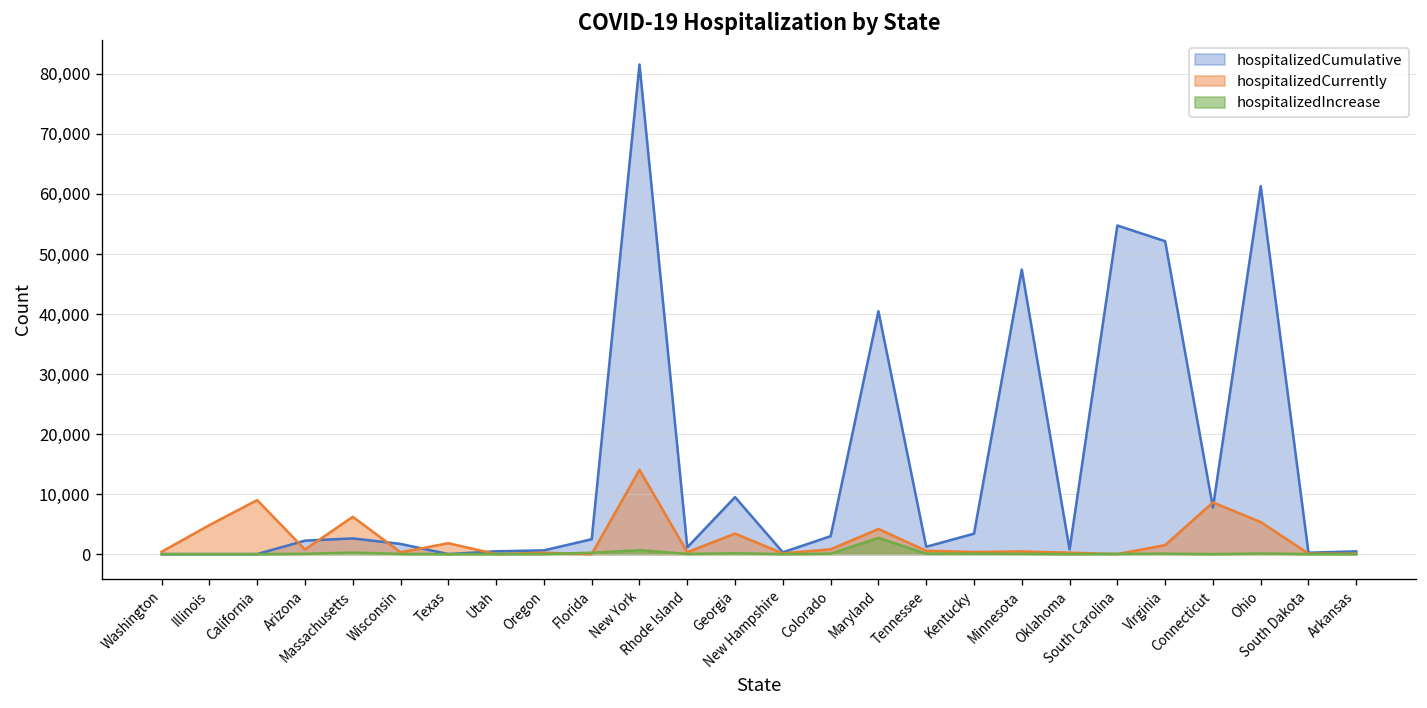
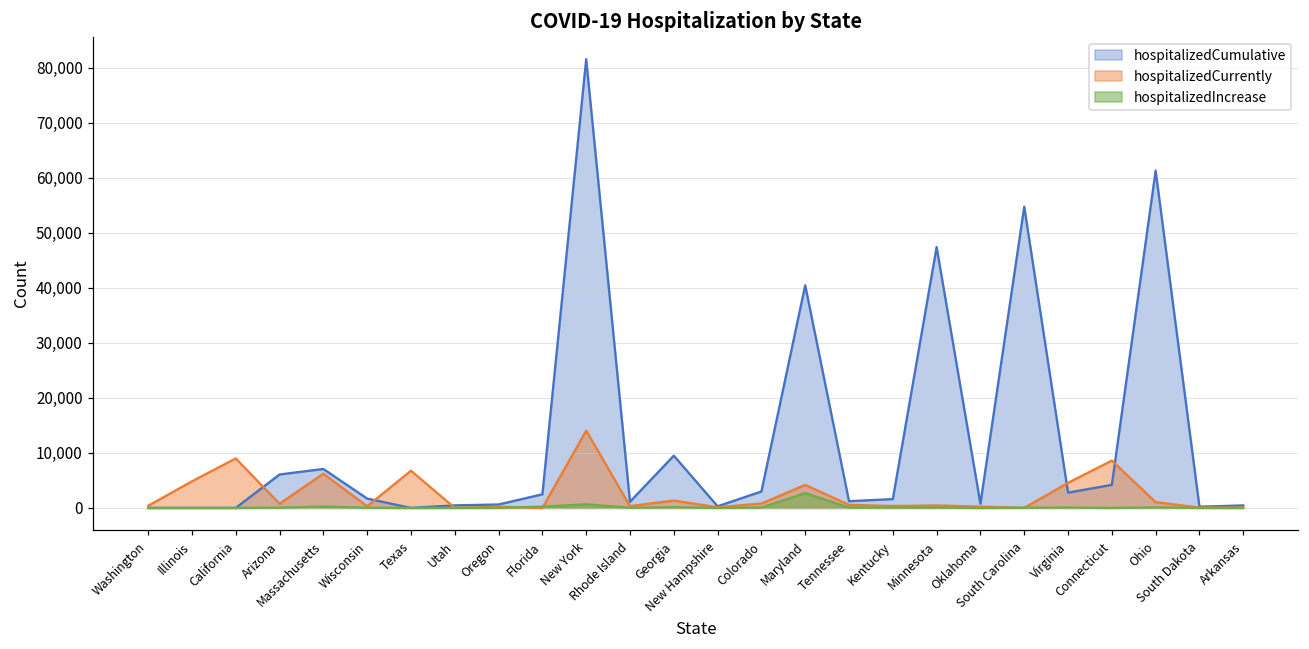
  {
    "hospitalizedCumulative": {
-     "Arizona": "2,000",
-     "Massachusetts": "3,000",
+     "Arizona": "6,000",
+     "Massachusetts": "7,000",
      "Wisconsin": "2,000",
      "Florida": "2,000",
      "New York": "82,000",
      "Rhode Island": "1,000",
      "Georgia": "9,000",
      "Colorado": "3,000",
      "Maryland": "40,000",
      "Tennessee": "1,000",
-     "Kentucky": "3,000",
+     "Kentucky": "2,000",
      "Minnesota": "47,000",
      "Oklahoma": "1,000",
      "South Carolina": "55,000",
-     "Virginia": "52,000",
-     "Connecticut": "8,000",
+     "Virginia": "3,000",
+     "Connecticut": "4,000",
      "Ohio": "61,000"
    },
    "hospitalizedCurrently": {
      "Illinois": "5,000",
      "California": "9,000",
      "Arizona": "1,000",
      "Massachusetts": "6,000",
-     "Texas": "2,000",
+     "Texas": "7,000",
      "New York": "14,000",
-     "Georgia": "3,000",
+     "Georgia": "1,000",
      "Colorado": "1,000",
      "Maryland": "4,000",
-     "Virginia": "1,000",
+     "Virginia": "5,000",
      "Connecticut": "9,000",
-     "Ohio": "5,000"
+     "Ohio": "1,000"
    },
    "hospitalizedIncrease": {
      "Arizona": "0",
      "Massachusetts": "0",
      "New York": "1,000",
      "Georgia": "0",
      "Colorado": "0",
      "Maryland": "3,000",
      "Virginia": "0",
      "Connecticut": "0",
      "Ohio": "0"
    }
  }
